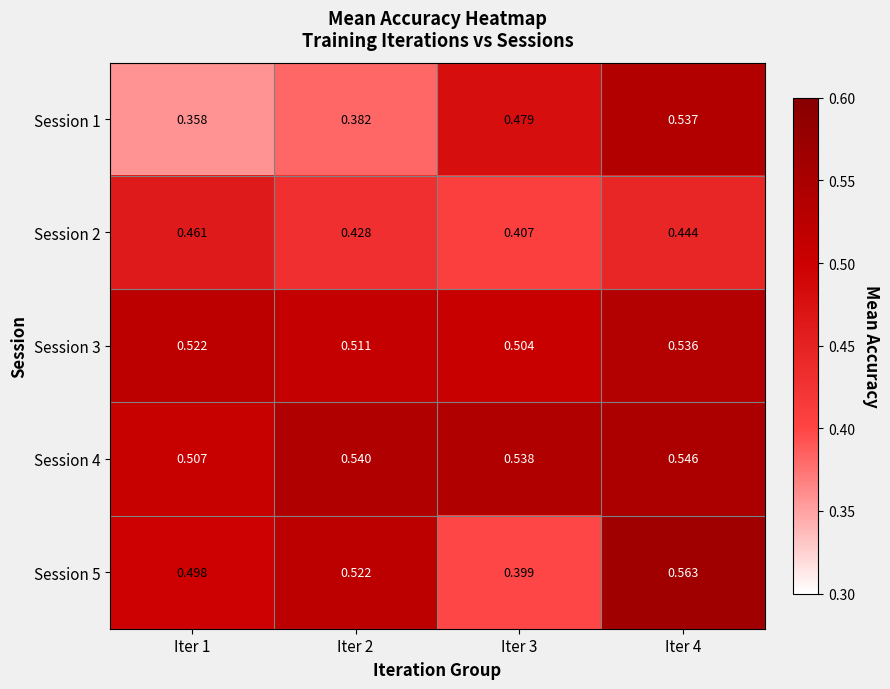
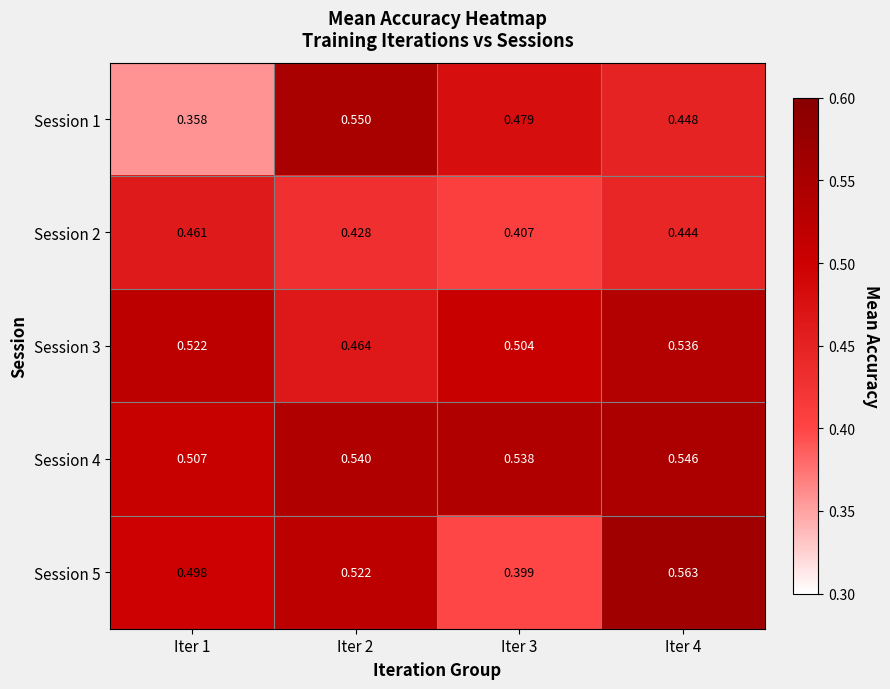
  {
    "Session 1": {
-     "Iter 2": 0.382,
-     "Iter 4": 0.537
+     "Iter 2": 0.550,
+     "Iter 4": 0.448
    },
    "Session 3": {
-     "Iter 2": 0.511
+     "Iter 2": 0.464
    }
  }
